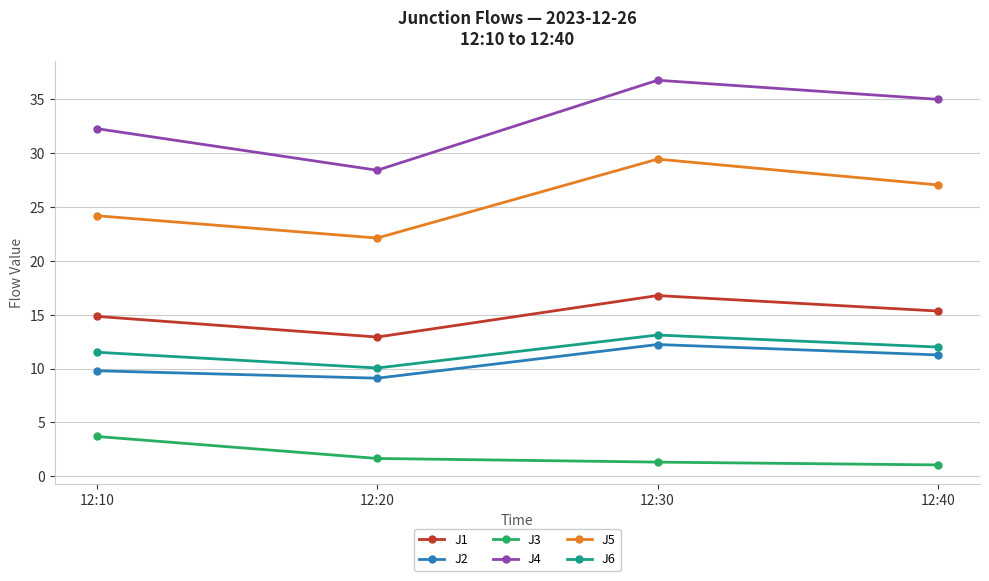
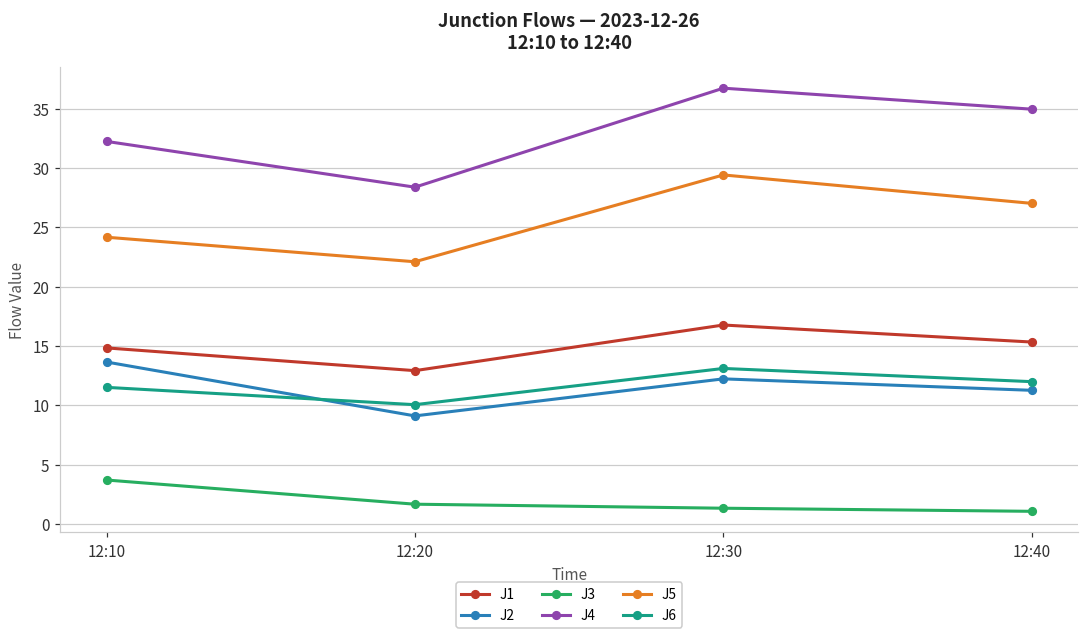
  {
    "J1": {
      "12:10": 14.8,
      "12:20": 12.9,
      "12:30": 16.8,
      "12:40": 15.3
    },
    "J2": {
-     "12:10": 9.8,
+     "12:10": 13.6,
      "12:20": 9.1,
      "12:30": 12.2,
      "12:40": 11.3
    },
    "J4": {
      "12:10": 32.2,
      "12:20": 28.4,
      "12:30": 36.7,
      "12:40": 35.0
    },
    "J5": {
      "12:10": 24.2,
      "12:20": 22.1,
      "12:30": 29.4,
      "12:40": 27.0
    }
  }
